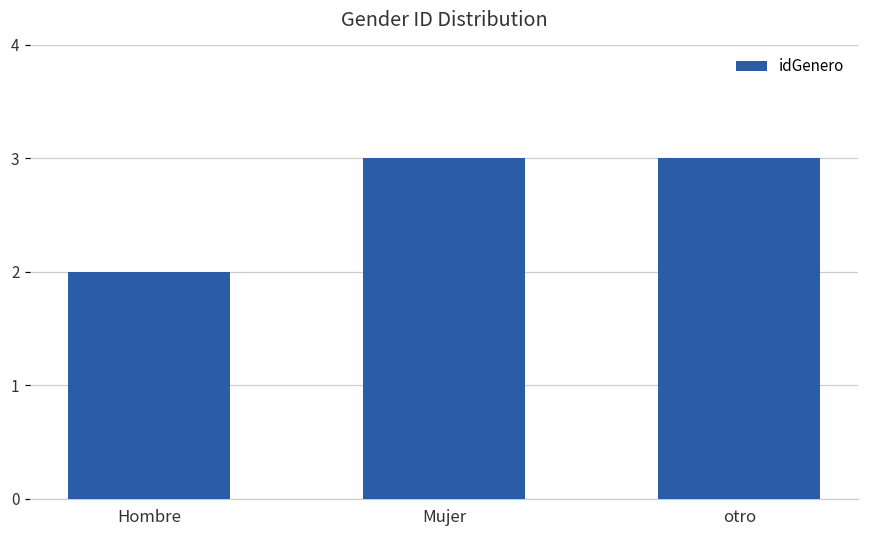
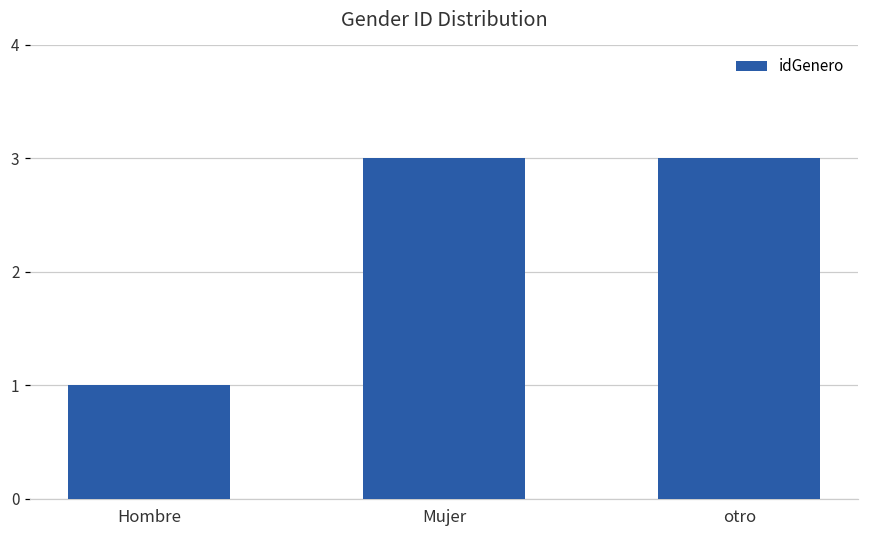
  {
-   "Hombre": 2,
+   "Hombre": 1,
    "Mujer": 3,
    "otro": 3
  }
